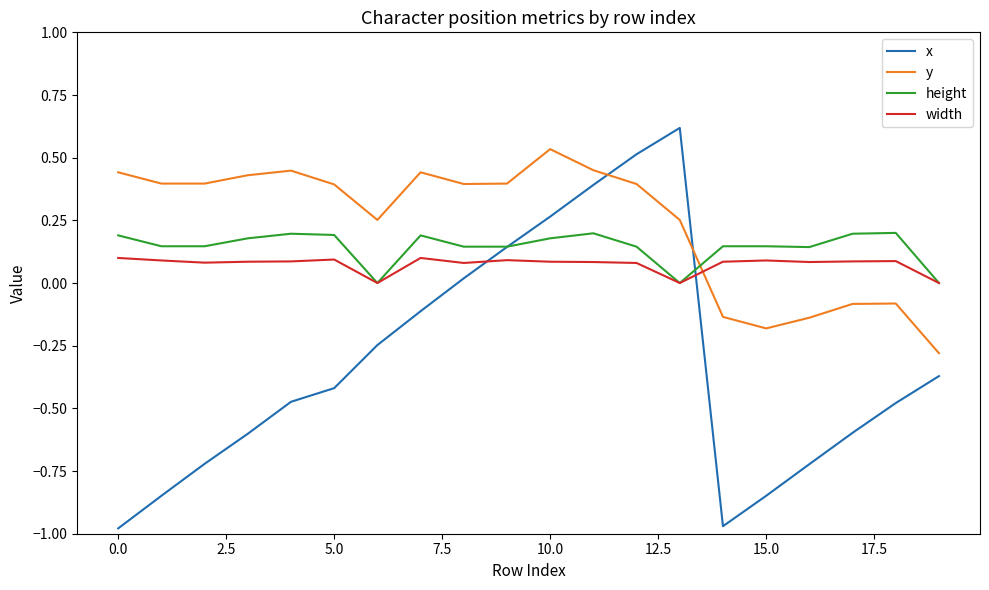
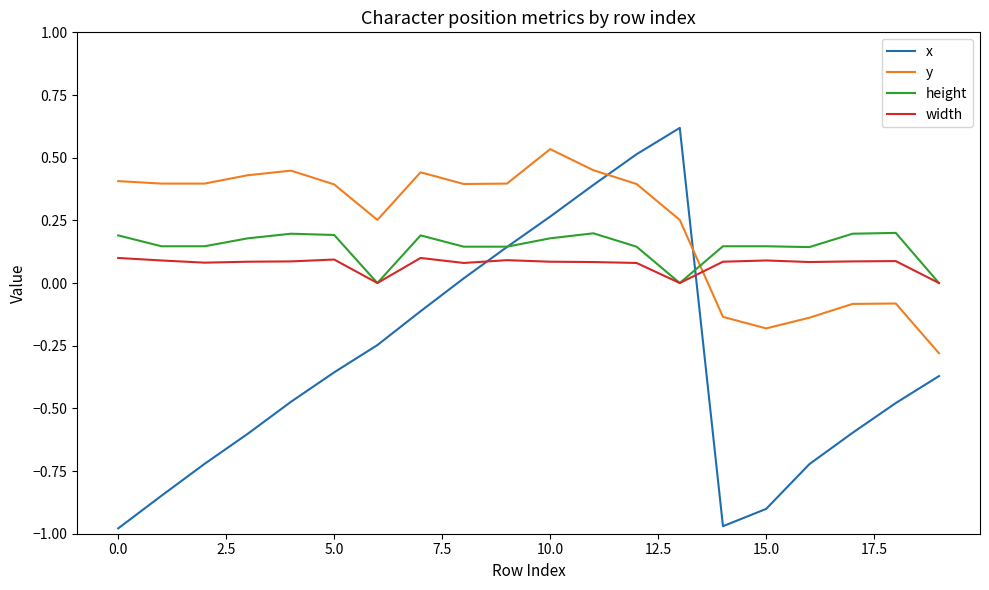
  {
    "x": {
      "0.0": -0.98,
-     "5.0": -0.42,
+     "5.0": -0.36,
      "10.0": 0.27,
-     "15.0": -0.85
+     "15.0": -0.90
    },
    "y": {
-     "0.0": 0.44,
+     "0.0": 0.41,
      "5.0": 0.39,
      "10.0": 0.53,
      "15.0": -0.18
    },
    "height": {
      "0.0": 0.19,
      "5.0": 0.19,
      "10.0": 0.18,
      "15.0": 0.15
    },
    "width": {
      "0.0": 0.10,
      "5.0": 0.09,
      "10.0": 0.09,
      "15.0": 0.09
    }
  }
